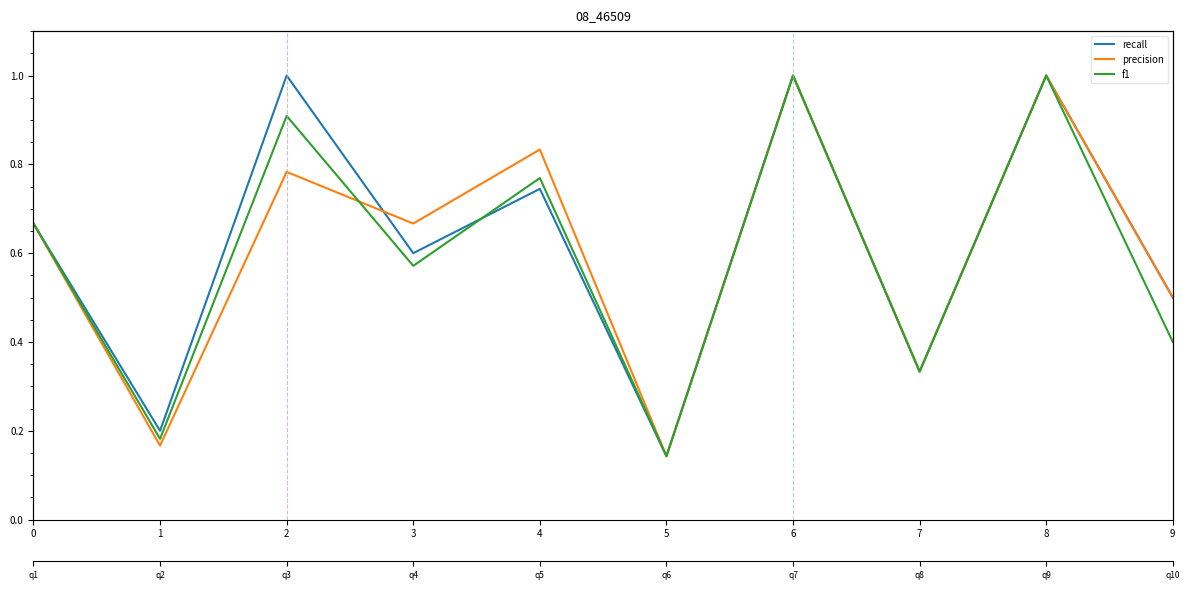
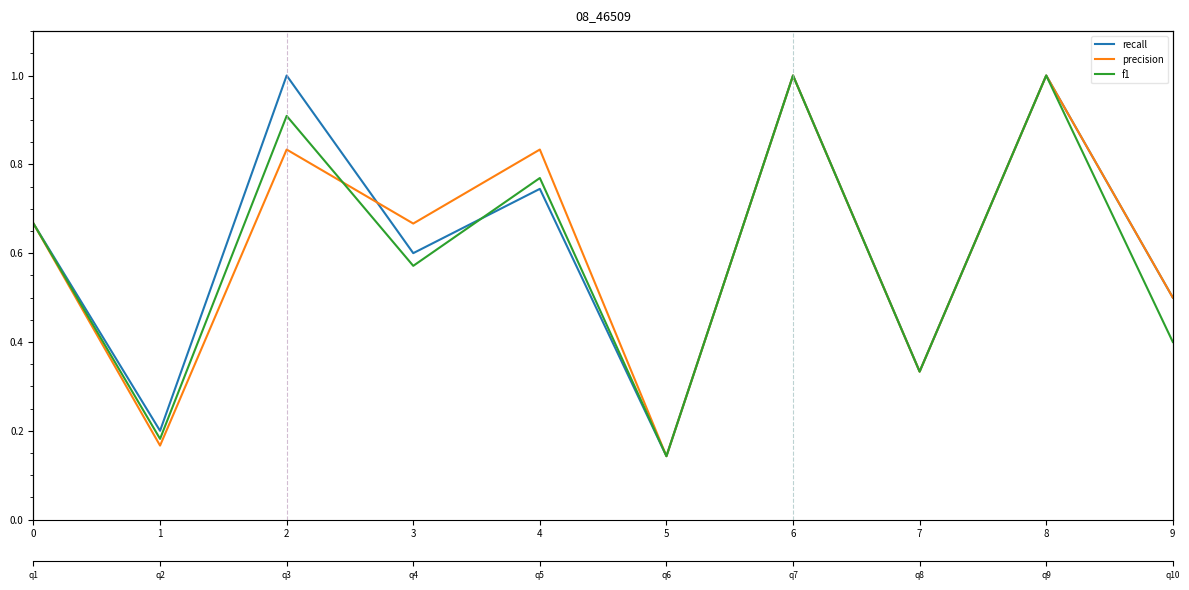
  {
    "recall": {
      "1": 0.20,
      "2": 1.00,
      "3": 0.60,
      "4": 0.74
    },
    "precision": {
      "1": 0.17,
-     "2": 0.78,
+     "2": 0.83,
      "3": 0.67,
      "4": 0.83
    },
    "f1": {
      "1": 0.18,
      "2": 0.91,
      "3": 0.57,
      "4": 0.77,
      "9": 0.40
    }
  }
